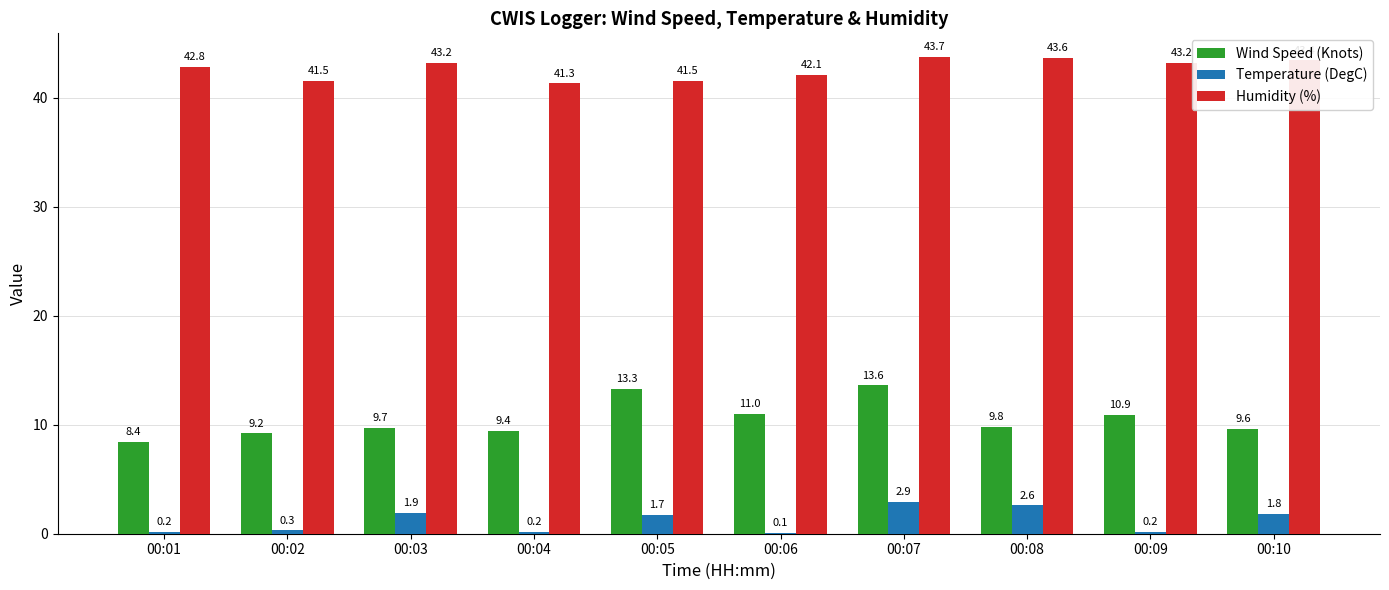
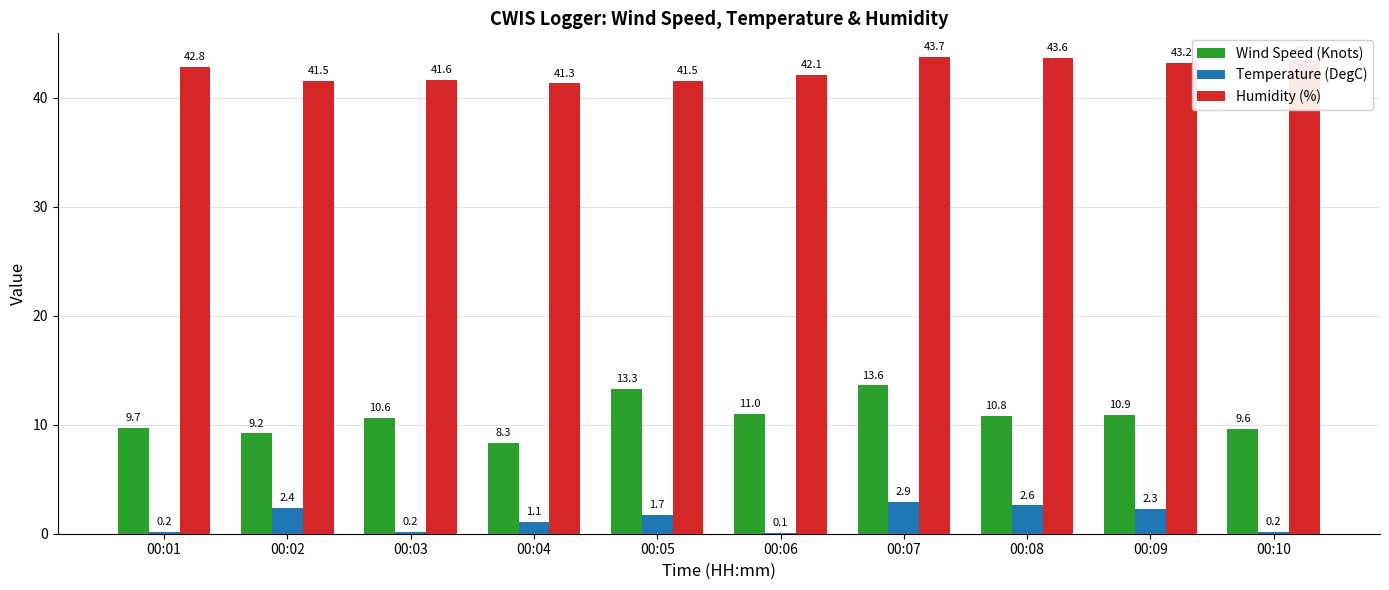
  {
    "Wind Speed (Knots)": {
-     "00:01": 8.4,
+     "00:01": 9.7,
      "00:02": 9.2,
-     "00:03": 9.7,
-     "00:04": 9.4,
+     "00:03": 10.6,
+     "00:04": 8.3,
      "00:05": 13.3,
      "00:06": 11.0,
      "00:07": 13.6,
-     "00:08": 9.8,
+     "00:08": 10.8,
      "00:09": 10.9,
      "00:10": 9.6
    },
    "Temperature (DegC)": {
      "00:01": 0.2,
-     "00:02": 0.3,
-     "00:03": 1.9,
-     "00:04": 0.2,
+     "00:02": 2.4,
+     "00:03": 0.2,
+     "00:04": 1.1,
      "00:05": 1.7,
      "00:06": 0.1,
      "00:07": 2.9,
      "00:08": 2.6,
-     "00:09": 0.2,
-     "00:10": 1.8
+     "00:09": 2.3,
+     "00:10": 0.2
    },
    "Humidity (%)": {
      "00:01": 42.8,
      "00:02": 41.5,
-     "00:03": 43.2,
+     "00:03": 41.6,
      "00:04": 41.3,
      "00:05": 41.5,
      "00:06": 42.1,
      "00:07": 43.7,
      "00:08": 43.6
    }
  }
